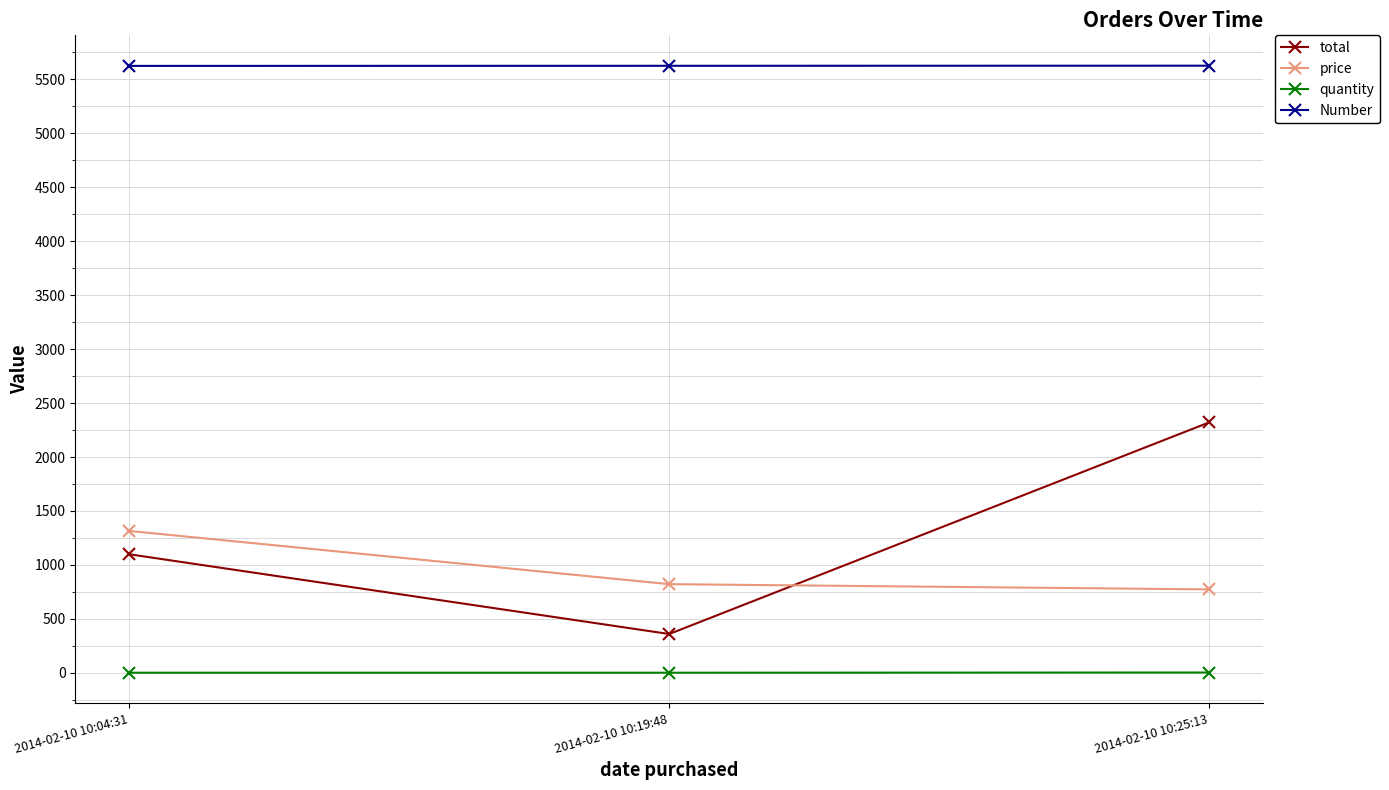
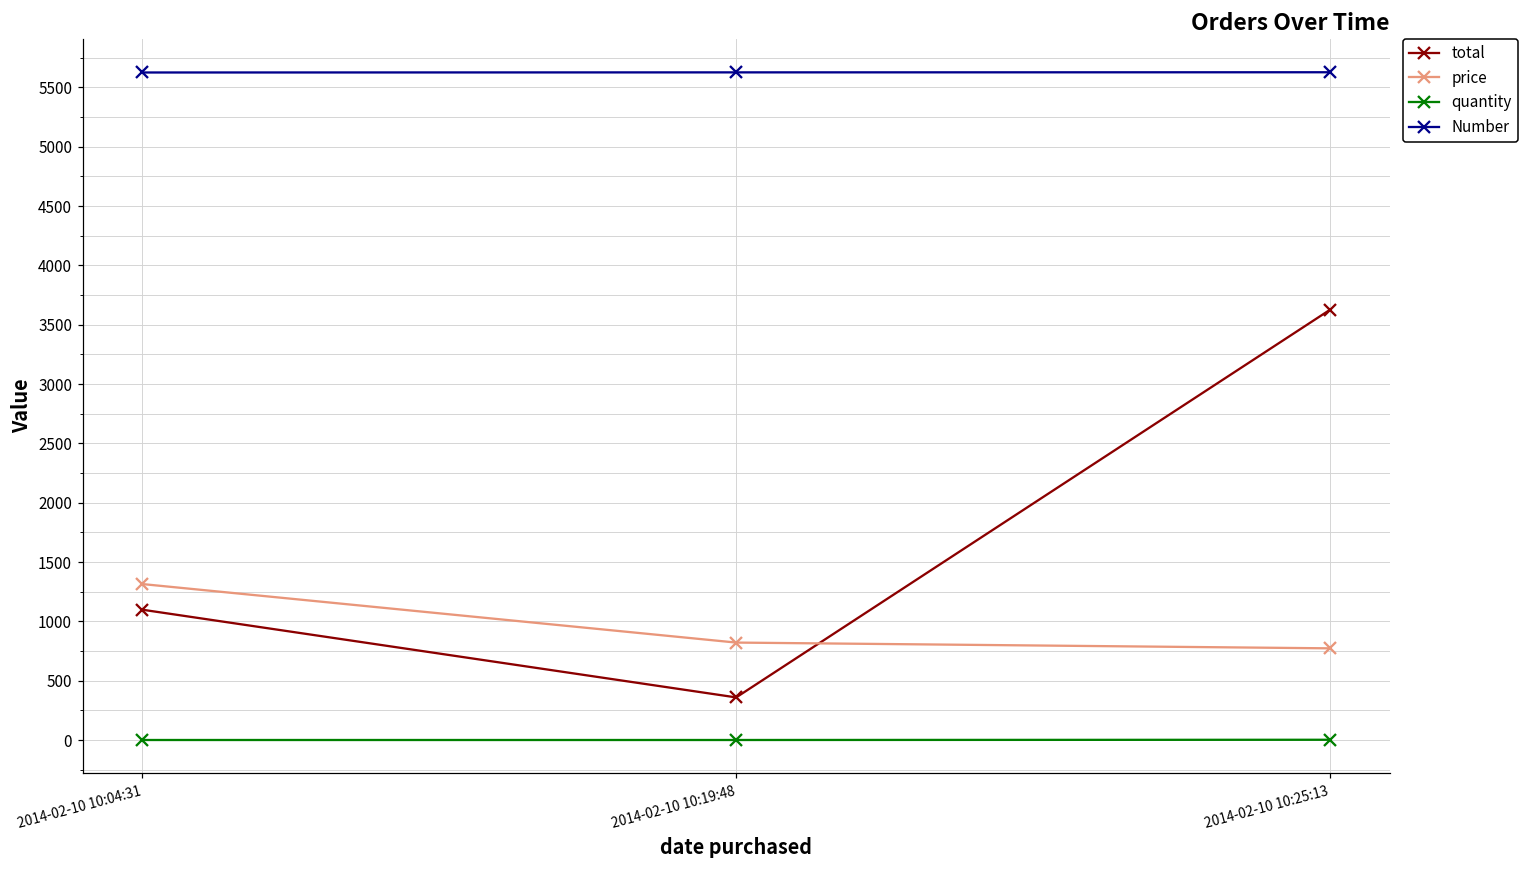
  {
    "total": {
      "2014-02-10 10:04:31": 1100,
      "2014-02-10 10:19:48": 360,
-     "2014-02-10 10:25:13": 2320
+     "2014-02-10 10:25:13": 3630
    },
    "price": {
      "2014-02-10 10:04:31": 1320,
      "2014-02-10 10:19:48": 820,
      "2014-02-10 10:25:13": 770
    },
    "quantity": {
      "2014-02-10 10:04:31": 0,
      "2014-02-10 10:19:48": 0,
      "2014-02-10 10:25:13": 0
    },
    "Number": {
      "2014-02-10 10:04:31": 5630,
      "2014-02-10 10:19:48": 5630,
      "2014-02-10 10:25:13": 5630
    }
  }
